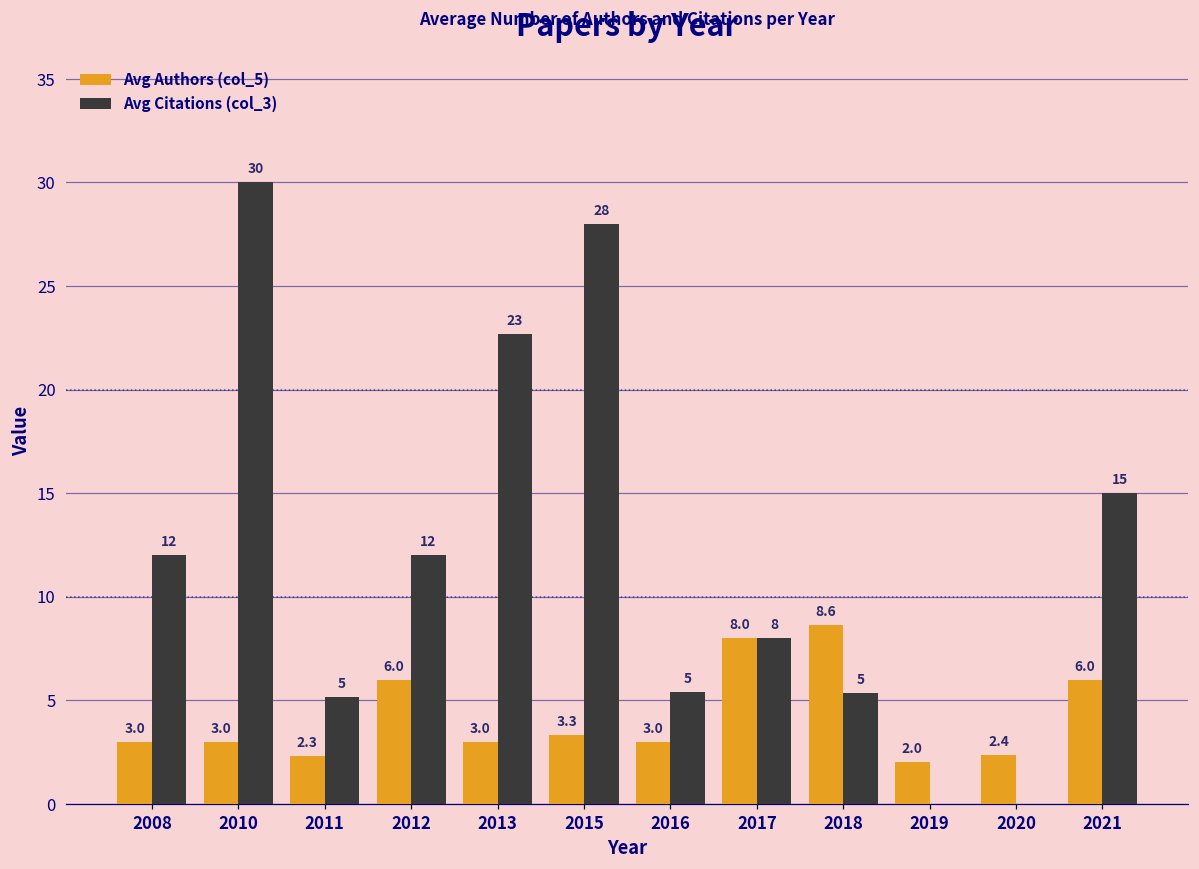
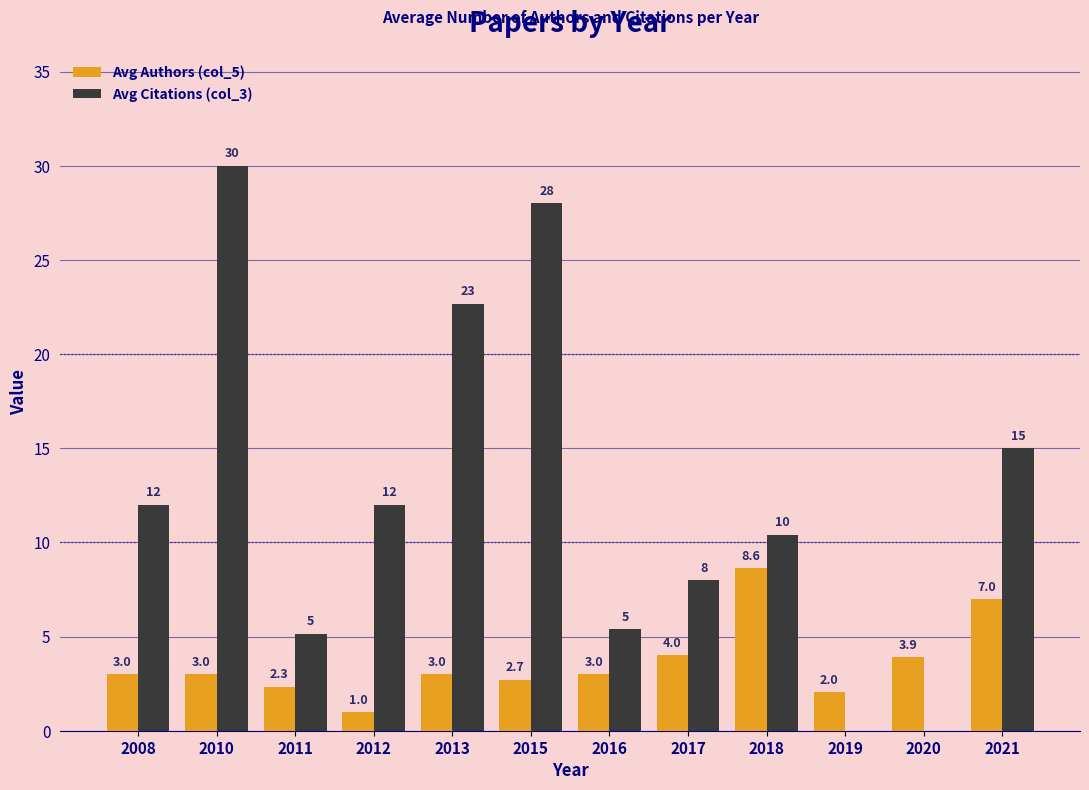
  {
    "Avg Authors (col_5)": {
      "2008": 3.0,
      "2010": 3.0,
      "2011": 2.3,
-     "2012": 6.0,
+     "2012": 1.0,
      "2013": 3.0,
-     "2015": 3.3,
+     "2015": 2.7,
      "2016": 3.0,
-     "2017": 8.0,
+     "2017": 4.0,
      "2018": 8.6,
      "2019": 2.0,
-     "2020": 2.4,
-     "2021": 6.0
+     "2020": 3.9,
+     "2021": 7.0
    },
    "Avg Citations (col_3)": {
      "2008": 12,
      "2010": 30,
      "2011": 5,
      "2012": 12,
      "2013": 23,
      "2015": 28,
      "2016": 5,
      "2017": 8,
-     "2018": 5,
+     "2018": 10,
      "2021": 15
    }
  }
